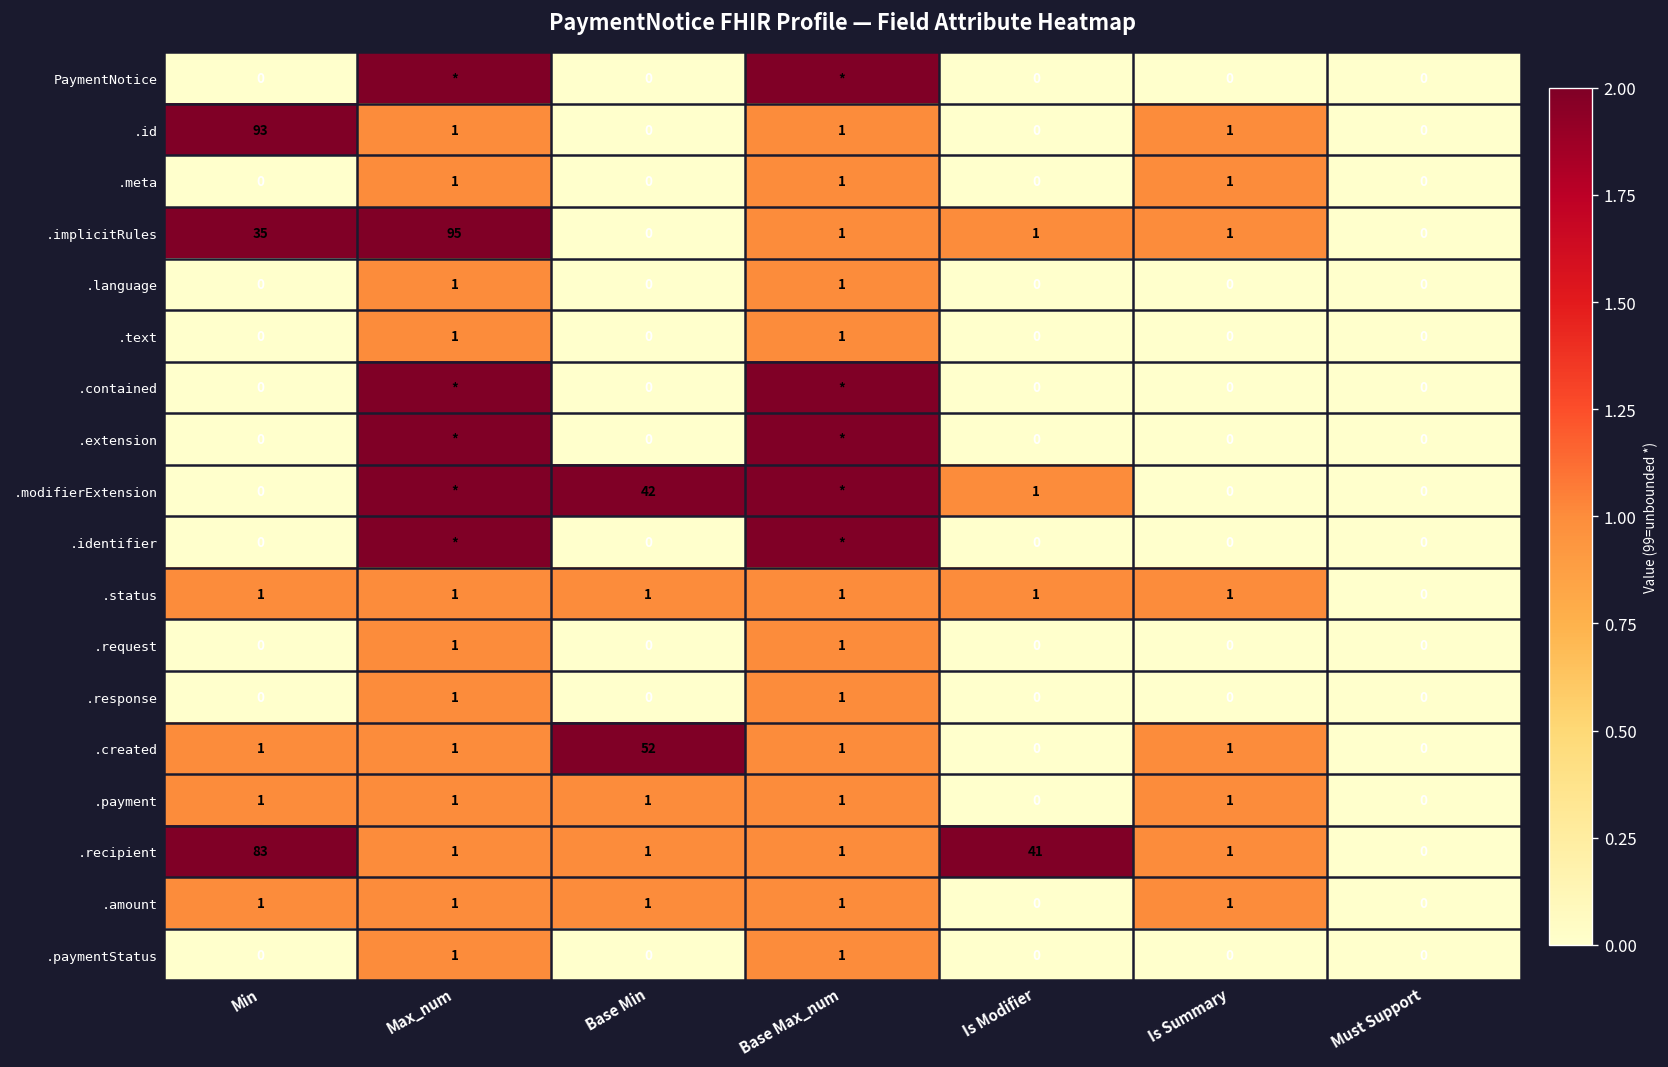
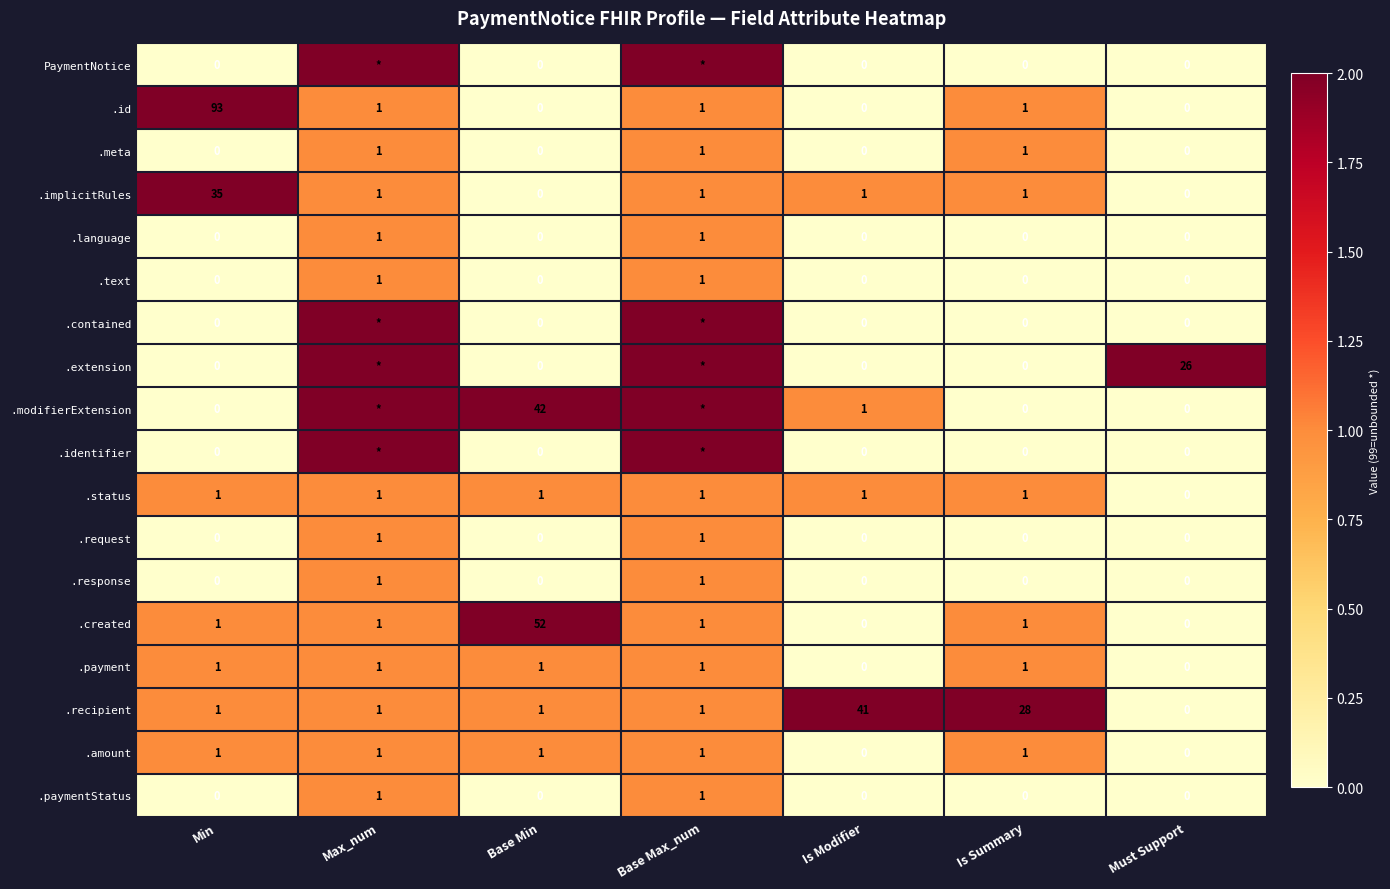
  {
    "PaymentNotice": {
      "Min": 0,
      "Base Min": 0,
      "Is Modifier": 0,
      "Is Summary": 0,
      "Must Support": 0
    },
    ".id": {
      "Min": 93,
      "Max_num": 1,
      "Base Min": 0,
      "Base Max_num": 1,
      "Is Modifier": 0,
      "Is Summary": 1,
      "Must Support": 0
    },
    ".meta": {
      "Min": 0,
      "Max_num": 1,
      "Base Min": 0,
      "Base Max_num": 1,
      "Is Modifier": 0,
      "Is Summary": 1,
      "Must Support": 0
    },
    ".implicitRules": {
      "Min": 35,
-     "Max_num": 95,
+     "Max_num": 1,
      "Base Min": 0,
      "Base Max_num": 1,
      "Is Modifier": 1,
      "Is Summary": 1,
      "Must Support": 0
    },
    ".language": {
      "Min": 0,
      "Max_num": 1,
      "Base Min": 0,
      "Base Max_num": 1,
      "Is Modifier": 0,
      "Is Summary": 0,
      "Must Support": 0
    },
    ".text": {
      "Min": 0,
      "Max_num": 1,
      "Base Min": 0,
      "Base Max_num": 1,
      "Is Modifier": 0,
      "Is Summary": 0,
      "Must Support": 0
    },
    ".contained": {
      "Min": 0,
      "Base Min": 0,
      "Is Modifier": 0,
      "Is Summary": 0,
      "Must Support": 0
    },
    ".extension": {
      "Min": 0,
      "Base Min": 0,
      "Is Modifier": 0,
      "Is Summary": 0,
-     "Must Support": 0
+     "Must Support": 26
    },
    ".modifierExtension": {
      "Min": 0,
      "Base Min": 42,
      "Is Modifier": 1,
      "Is Summary": 0,
      "Must Support": 0
    },
    ".identifier": {
      "Min": 0,
      "Base Min": 0,
      "Is Modifier": 0,
      "Is Summary": 0,
      "Must Support": 0
    },
    ".status": {
      "Min": 1,
      "Max_num": 1,
      "Base Min": 1,
      "Base Max_num": 1,
      "Is Modifier": 1,
      "Is Summary": 1,
      "Must Support": 0
    },
    ".request": {
      "Min": 0,
      "Max_num": 1,
      "Base Min": 0,
      "Base Max_num": 1,
      "Is Modifier": 0,
      "Is Summary": 0,
      "Must Support": 0
    },
    ".response": {
      "Min": 0,
      "Max_num": 1,
      "Base Min": 0,
      "Base Max_num": 1,
      "Is Modifier": 0,
      "Is Summary": 0,
      "Must Support": 0
    },
    ".created": {
      "Min": 1,
      "Max_num": 1,
      "Base Min": 52,
      "Base Max_num": 1,
      "Is Modifier": 0,
      "Is Summary": 1,
      "Must Support": 0
    },
    ".payment": {
      "Min": 1,
      "Max_num": 1,
      "Base Min": 1,
      "Base Max_num": 1,
      "Is Modifier": 0,
      "Is Summary": 1,
      "Must Support": 0
    },
    ".recipient": {
-     "Min": 83,
+     "Min": 1,
      "Max_num": 1,
      "Base Min": 1,
      "Base Max_num": 1,
      "Is Modifier": 41,
-     "Is Summary": 1,
+     "Is Summary": 28,
      "Must Support": 0
    },
    ".amount": {
      "Min": 1,
      "Max_num": 1,
      "Base Min": 1,
      "Base Max_num": 1,
      "Is Modifier": 0,
      "Is Summary": 1,
      "Must Support": 0
    },
    ".paymentStatus": {
      "Min": 0,
      "Max_num": 1,
      "Base Min": 0,
      "Base Max_num": 1,
      "Is Modifier": 0,
      "Is Summary": 0,
      "Must Support": 0
    }
  }
